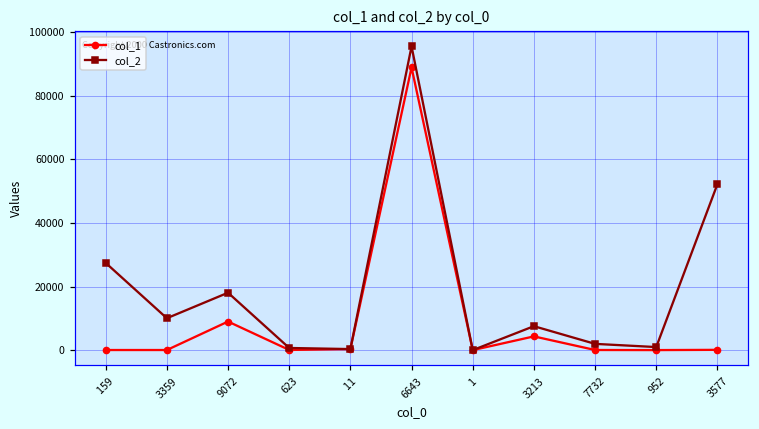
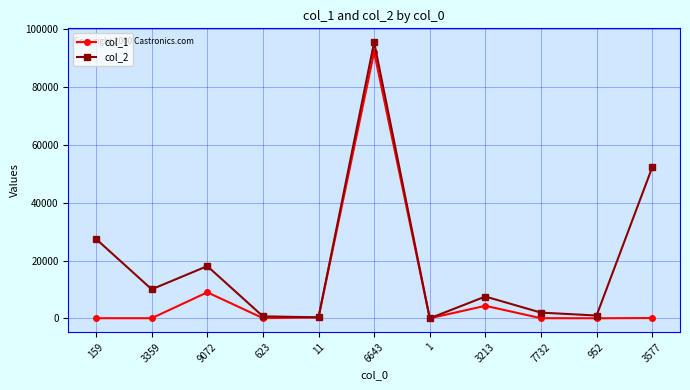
  {
    "col_1": {
      "159": 0,
      "3359": 0,
      "9072": 9000,
-     "6643": 89000,
+     "6643": 92000,
      "3213": 4000,
      "7732": 0,
      "952": 0,
      "3577": 0
    },
    "col_2": {
      "159": 27000,
      "3359": 10000,
      "9072": 18000,
      "6643": 96000,
      "3213": 8000,
      "7732": 2000,
      "952": 1000,
      "3577": 52000
    }
  }
